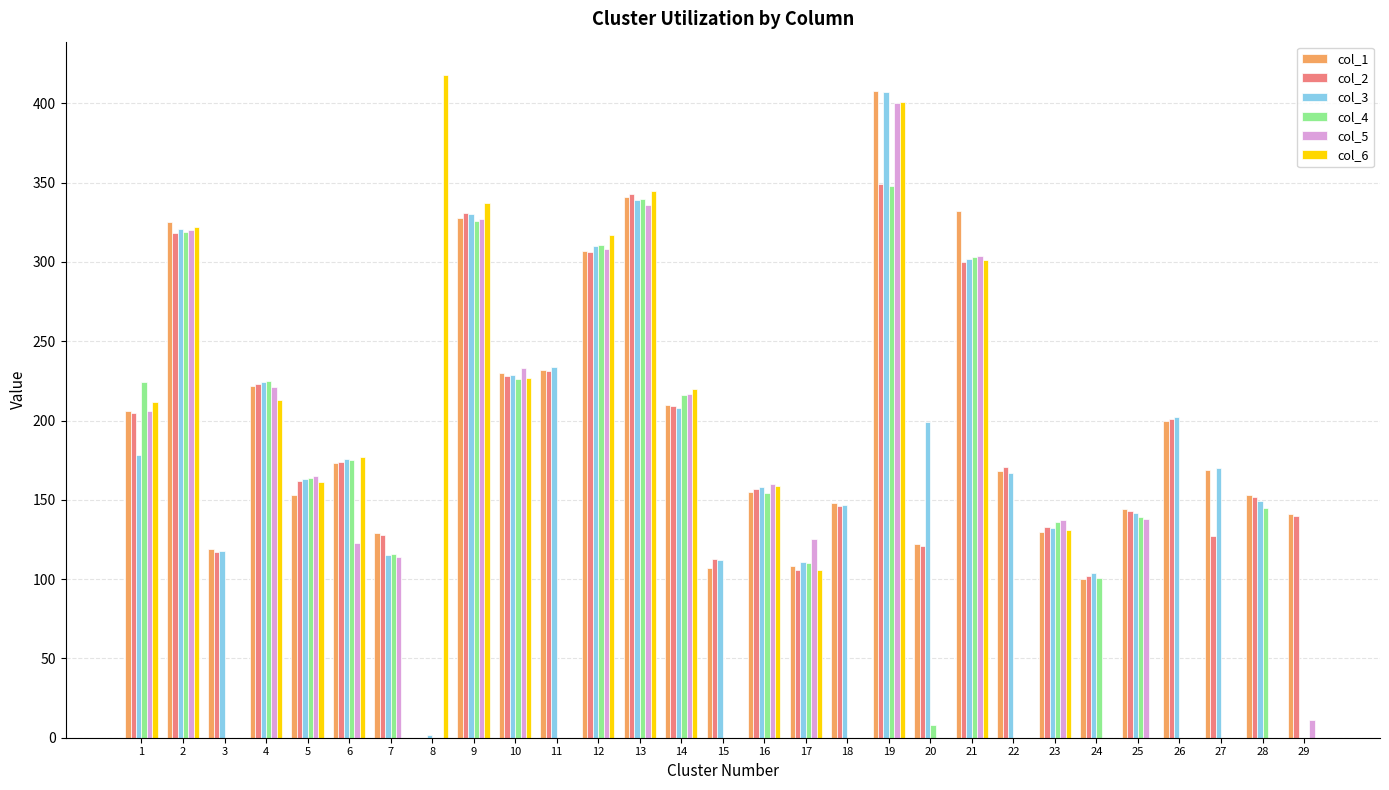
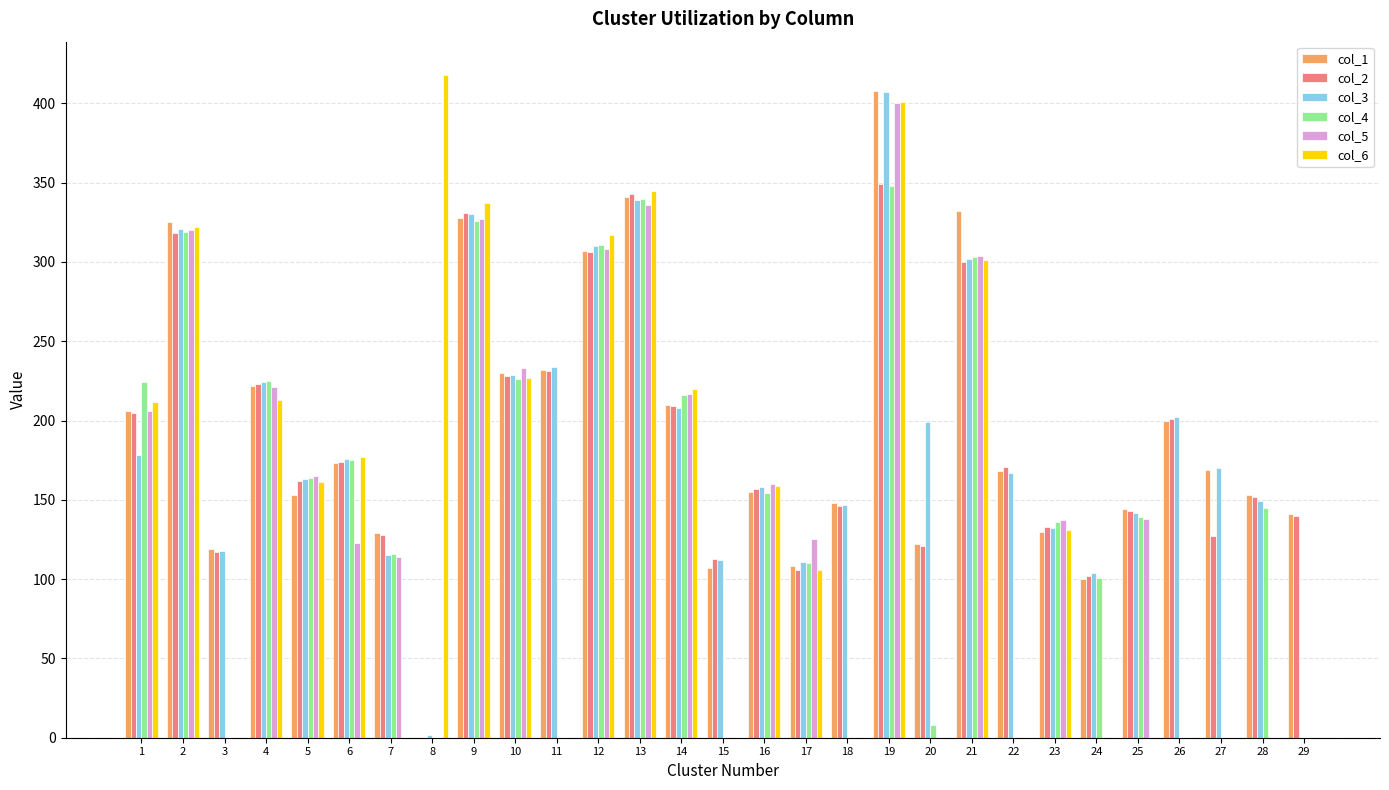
  {
    "col_3": {
      "1": 178,
      "2": 321,
      "3": 118,
      "4": 224,
      "5": 163,
      "6": 176,
      "7": 115,
      "8": 2,
      "9": 330,
      "10": 229,
      "11": 234,
      "12": 310,
      "13": 339,
      "14": 208,
      "15": 112,
      "16": 158,
      "17": 111,
      "18": 147,
      "19": 407,
      "20": 199,
      "21": 302,
      "22": 167,
      "23": 132,
      "24": 104,
      "25": 142,
      "26": 202,
      "27": 170,
      "28": 149,
      "29": 0
    },
    "col_4": {
      "1": 224,
      "2": 319,
      "3": 0,
      "4": 225,
      "5": 164,
      "6": 175,
      "7": 116,
      "8": 0,
      "9": 326,
      "10": 226,
      "11": 0,
      "12": 311,
      "13": 340,
      "14": 216,
      "15": 0,
      "16": 154,
      "17": 110,
      "18": 0,
      "19": 348,
      "20": 8,
      "21": 303,
      "22": 0,
      "23": 136,
      "24": 101,
      "25": 139,
      "26": 0,
      "27": 0,
      "28": 145,
      "29": 0
    },
    "col_5": {
      "1": 206,
      "2": 320,
      "3": 0,
      "4": 221,
      "5": 165,
      "6": 123,
      "7": 114,
      "8": 0,
      "9": 327,
      "10": 233,
      "11": 0,
      "12": 308,
      "13": 336,
      "14": 217,
      "15": 0,
      "16": 160,
      "17": 125,
      "18": 0,
      "19": 400,
      "20": 0,
      "21": 304,
      "22": 0,
      "23": 137,
      "24": 0,
      "25": 138,
      "26": 0,
      "27": 0,
      "28": 0,
-     "29": 11
+     "29": 0
    },
    "col_6": {
      "1": 212,
      "2": 322,
      "3": 0,
      "4": 213,
      "5": 161,
      "6": 177,
      "7": 0,
      "8": 418,
      "9": 337,
      "10": 227,
      "11": 0,
      "12": 317,
      "13": 345,
      "14": 220,
      "15": 0,
      "16": 159,
      "17": 106,
      "18": 0,
      "19": 401,
      "20": 0,
      "21": 301,
      "22": 0,
      "23": 131,
      "24": 0,
      "25": 0,
      "26": 0,
      "27": 0,
      "28": 0,
      "29": 0
    }
  }
